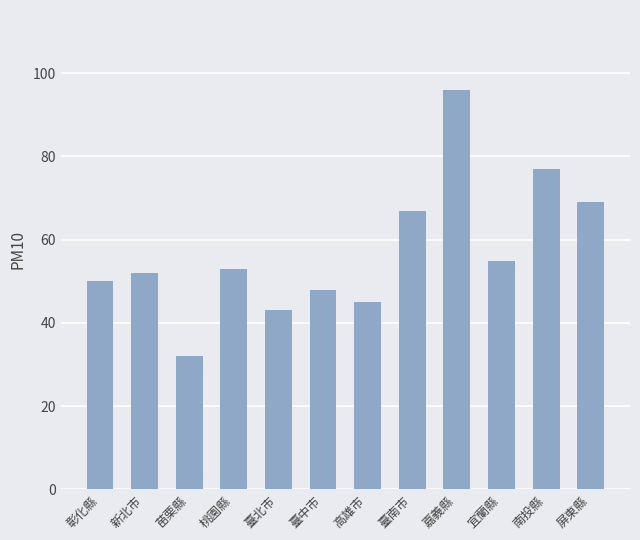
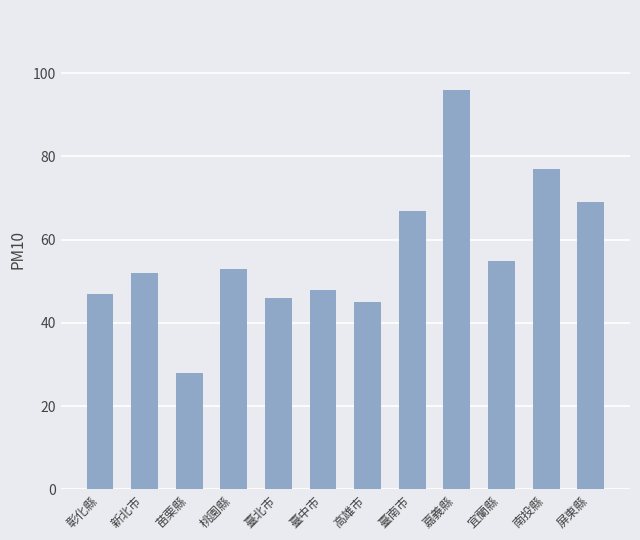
  {
-   "彰化縣": 50,
+   "彰化縣": 47,
    "新北市": 52,
-   "苗栗縣": 32,
+   "苗栗縣": 28,
    "桃園縣": 53,
-   "臺北市": 43,
+   "臺北市": 46,
    "臺中市": 48,
    "高雄市": 45,
    "臺南市": 67,
    "嘉義縣": 96,
    "宜蘭縣": 55,
    "南投縣": 77,
    "屏東縣": 69
  }
